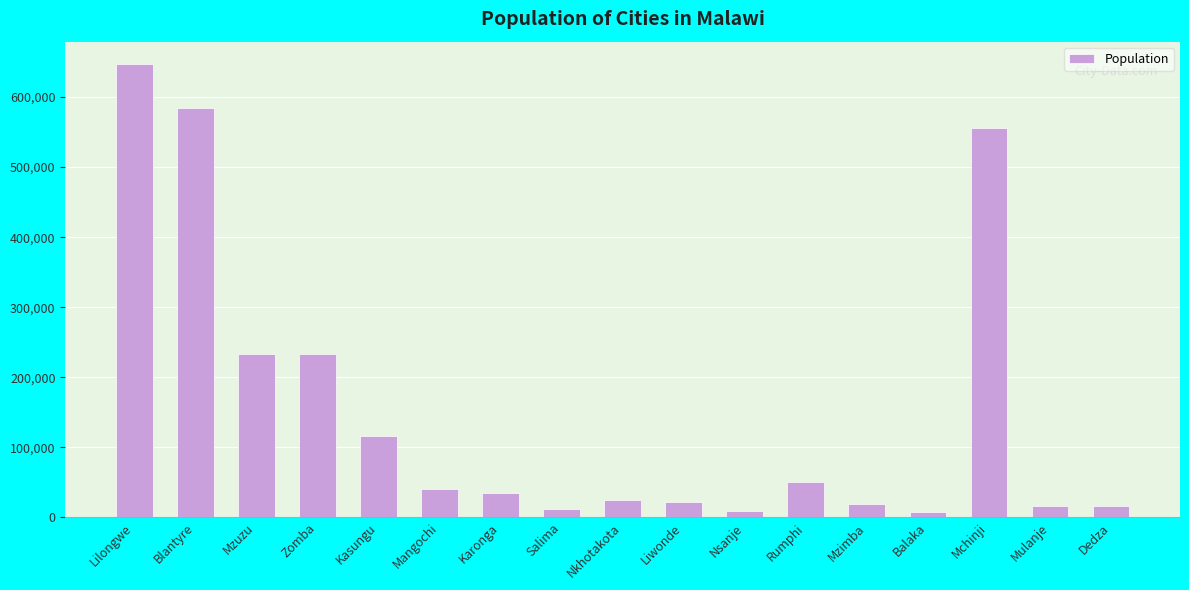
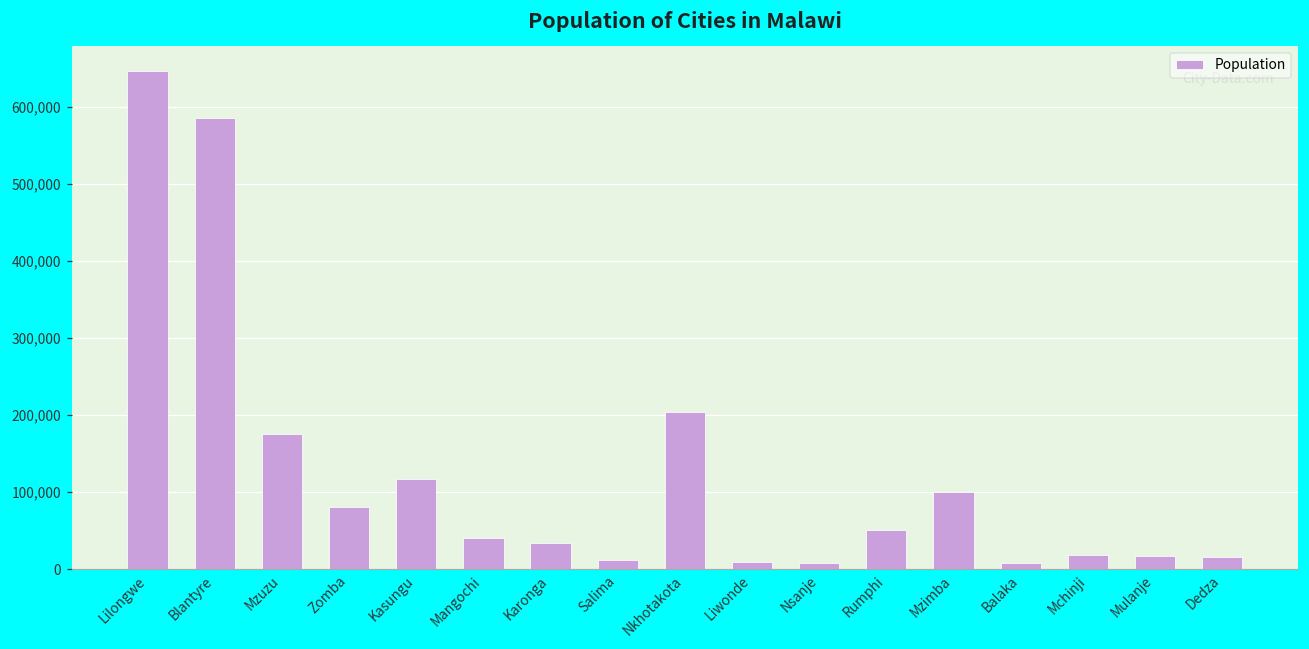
  {
    "Lilongwe": "650,000",
    "Blantyre": "580,000",
-   "Mzuzu": "230,000",
-   "Zomba": "230,000",
+   "Mzuzu": "180,000",
+   "Zomba": "80,000",
    "Kasungu": "120,000",
    "Mangochi": "40,000",
    "Karonga": "30,000",
    "Salima": "10,000",
-   "Nkhotakota": "20,000",
-   "Liwonde": "20,000",
+   "Nkhotakota": "200,000",
+   "Liwonde": "10,000",
    "Nsanje": "10,000",
    "Rumphi": "50,000",
-   "Mzimba": "20,000",
+   "Mzimba": "100,000",
    "Balaka": "10,000",
-   "Mchinji": "560,000",
+   "Mchinji": "20,000",
    "Mulanje": "20,000",
    "Dedza": "20,000"
  }
